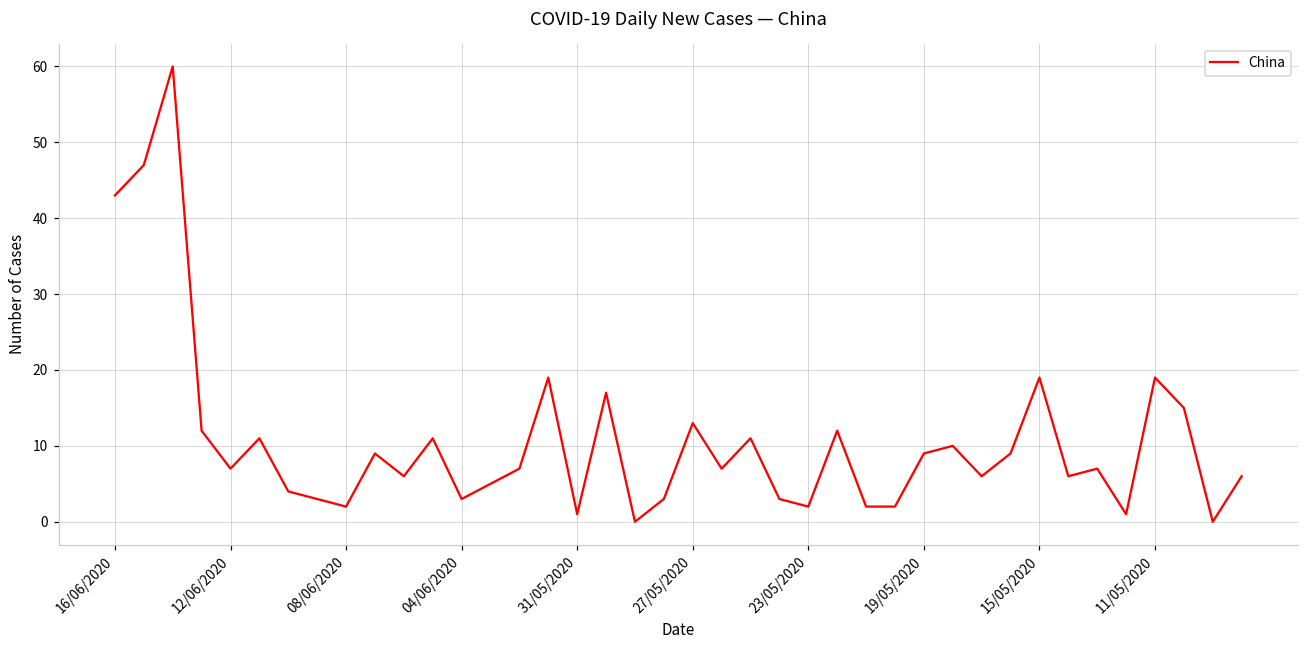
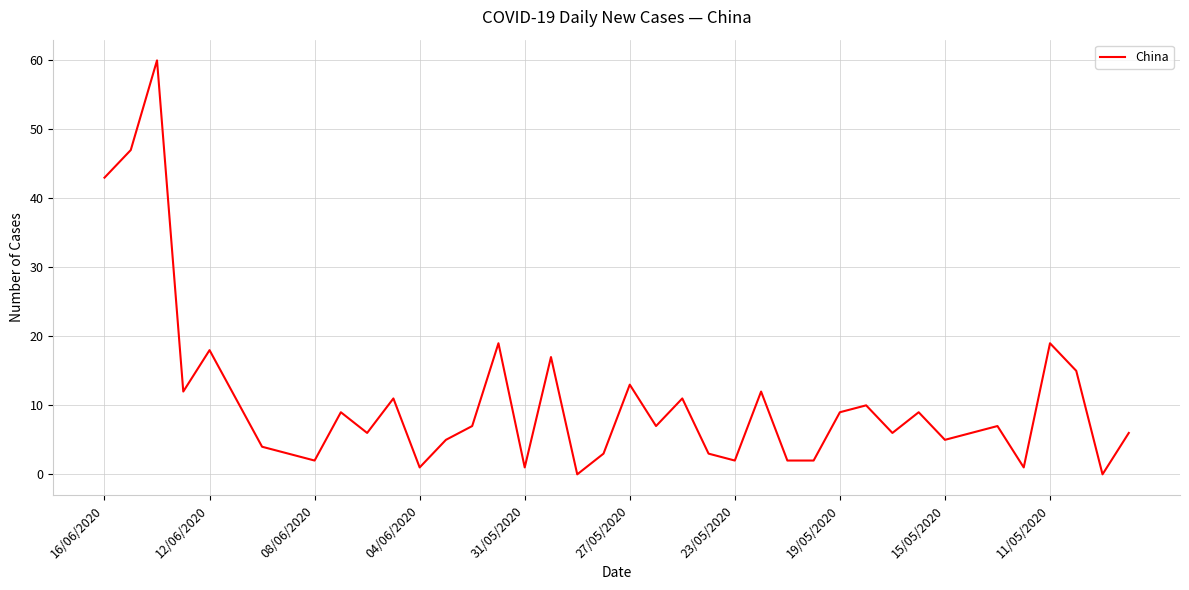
  {
    "16/06/2020": 43,
-   "12/06/2020": 7,
+   "12/06/2020": 18,
    "08/06/2020": 2,
-   "04/06/2020": 3,
+   "04/06/2020": 1,
    "31/05/2020": 1,
    "27/05/2020": 13,
    "23/05/2020": 2,
    "19/05/2020": 9,
-   "15/05/2020": 19,
+   "15/05/2020": 5,
    "11/05/2020": 19
  }
